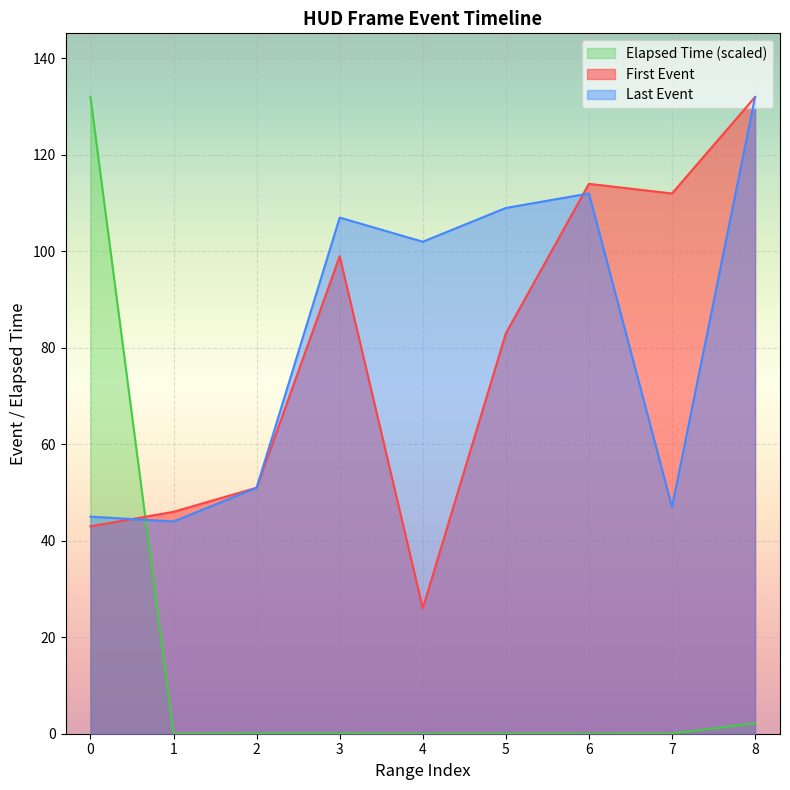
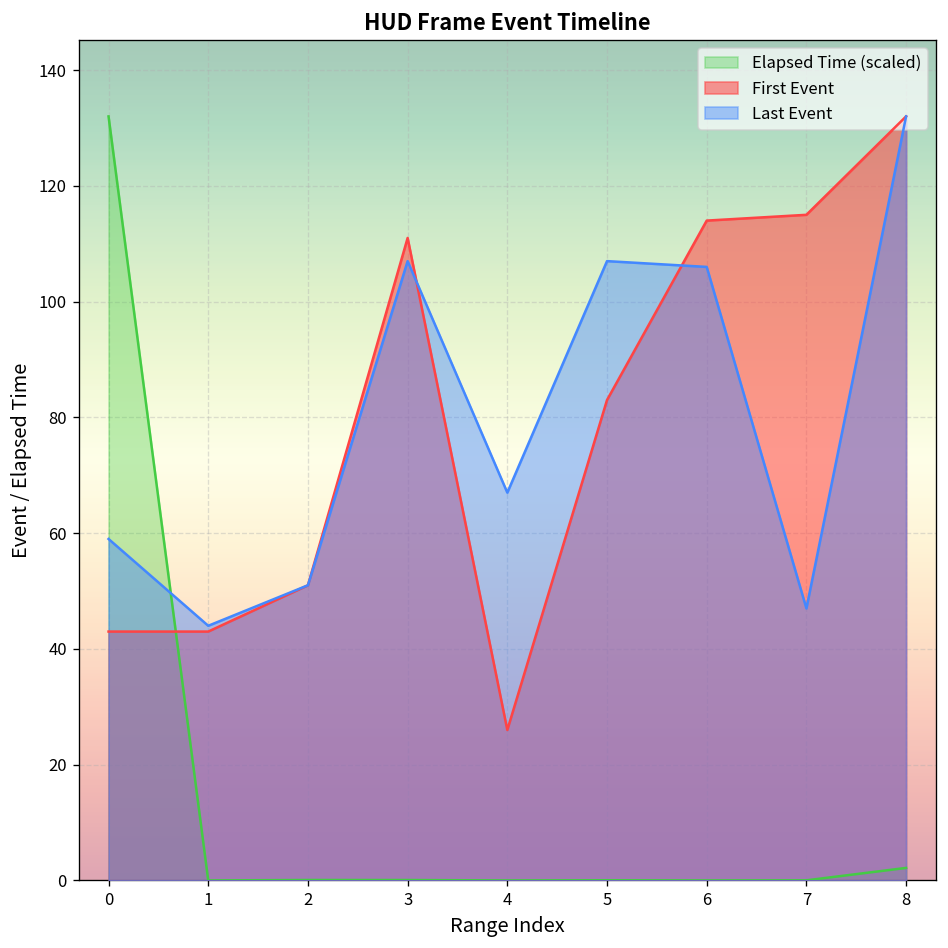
  {
    "Elapsed Time (scaled)": {
      "0": 132,
      "1": 0,
      "2": 0,
      "3": 0,
      "4": 0,
      "5": 0,
      "6": 0,
      "7": 0,
      "8": 2
    },
    "First Event": {
      "0": 43,
-     "1": 46,
-     "3": 99,
+     "1": 43,
+     "3": 111,
      "4": 26,
      "5": 83,
      "6": 114,
-     "7": 112
+     "7": 115
    },
    "Last Event": {
-     "0": 45,
+     "0": 59,
      "1": 44,
      "3": 107,
-     "4": 102,
-     "5": 109,
-     "6": 112,
+     "4": 67,
+     "5": 107,
+     "6": 106,
      "7": 47
    }
  }
